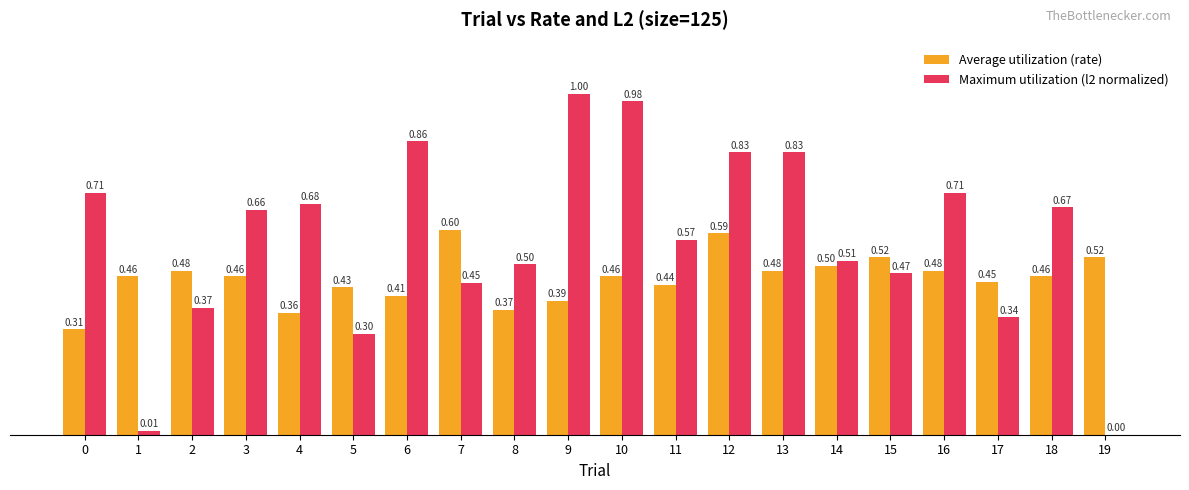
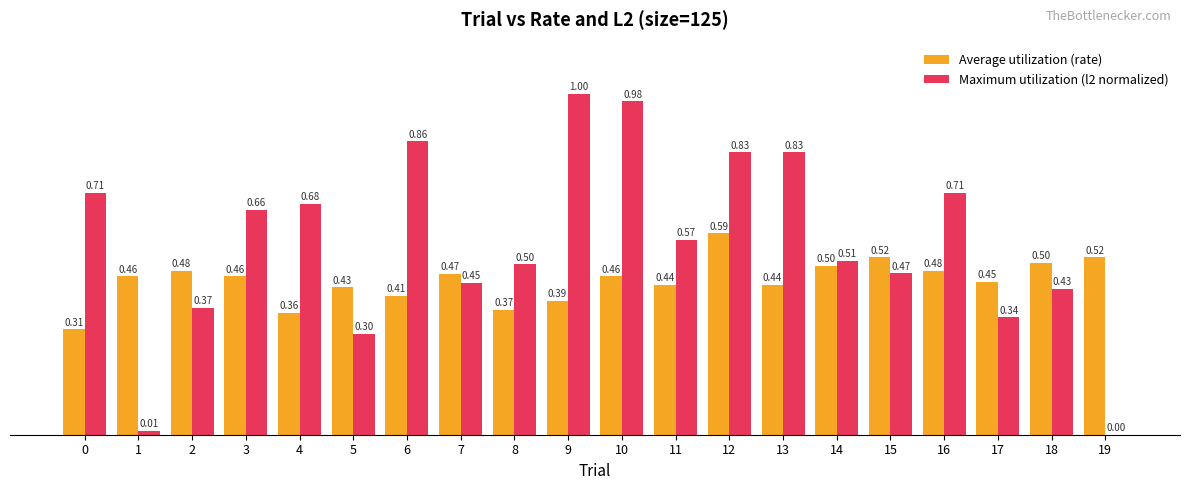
  {
    "Average utilization (rate)": {
      "0": 0.31,
      "1": 0.46,
      "2": 0.48,
      "3": 0.46,
      "4": 0.36,
      "5": 0.43,
      "6": 0.41,
-     "7": 0.60,
+     "7": 0.47,
      "8": 0.37,
      "9": 0.39,
      "10": 0.46,
      "11": 0.44,
      "12": 0.59,
-     "13": 0.48,
+     "13": 0.44,
      "14": 0.50,
      "15": 0.52,
      "16": 0.48,
      "17": 0.45,
-     "18": 0.46,
+     "18": 0.50,
      "19": 0.52
    },
    "Maximum utilization (l2 normalized)": {
      "0": 0.71,
      "1": 0.01,
      "2": 0.37,
      "3": 0.66,
      "4": 0.68,
      "5": 0.30,
      "6": 0.86,
      "7": 0.45,
      "8": 0.50,
      "9": 1.00,
      "10": 0.98,
      "11": 0.57,
      "12": 0.83,
      "13": 0.83,
      "14": 0.51,
      "15": 0.47,
      "16": 0.71,
      "17": 0.34,
-     "18": 0.67,
+     "18": 0.43,
      "19": 0.00
    }
  }
